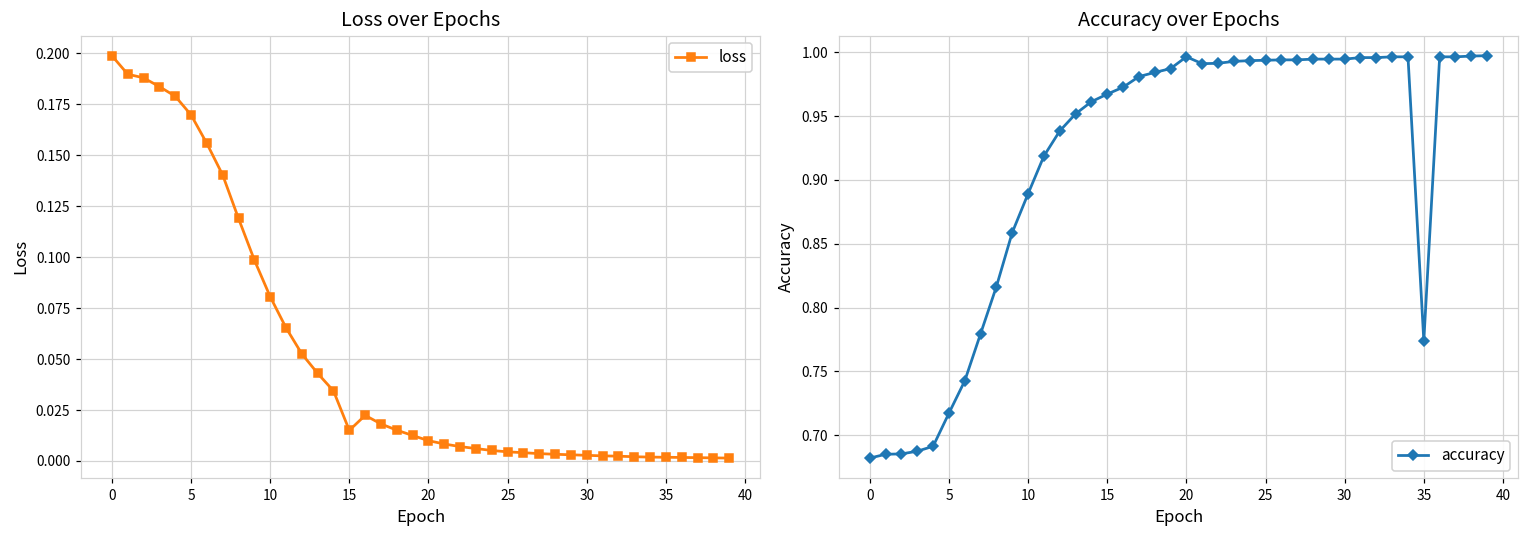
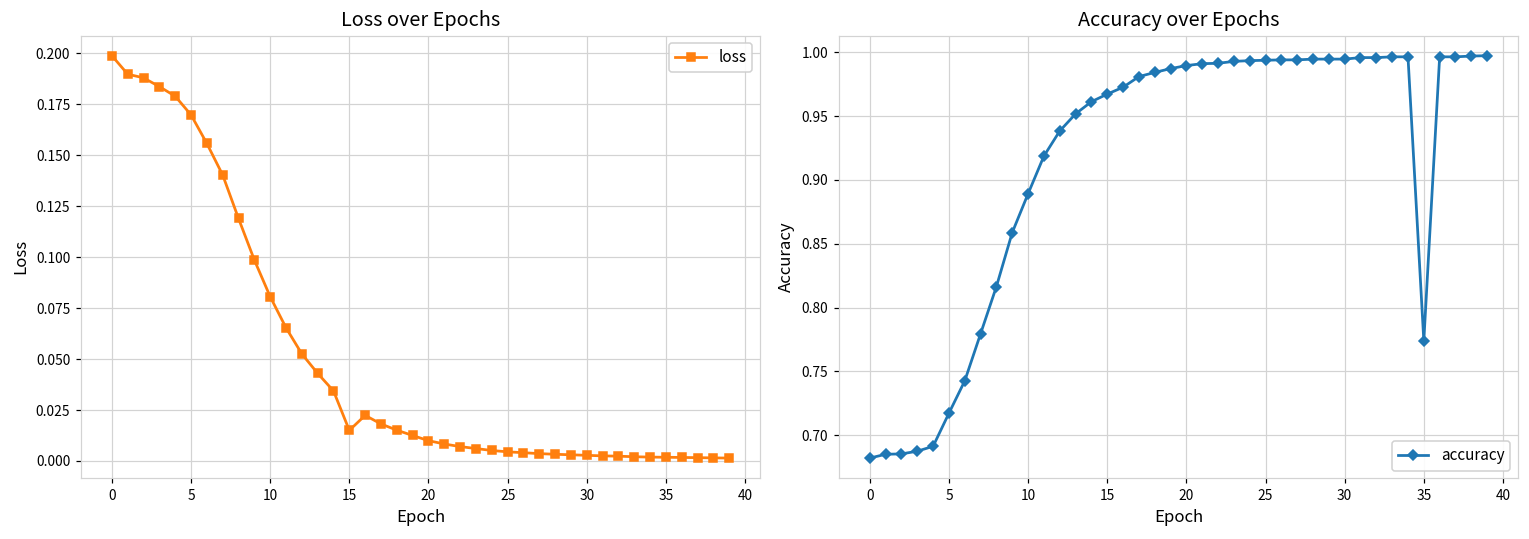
  {
    "Loss over Epochs": {
      "0": 0.199,
      "5": 0.170,
      "10": 0.081,
      "15": 0.015,
      "20": 0.010,
      "25": 0.004,
      "30": 0.003,
      "35": 0.002
    },
    "Accuracy over Epochs": {
      "0": 0.682,
      "5": 0.717,
      "10": 0.889,
      "15": 0.967,
-     "20": 0.996,
+     "20": 0.990,
      "25": 0.994,
      "30": 0.995,
      "35": 0.774
    }
  }
